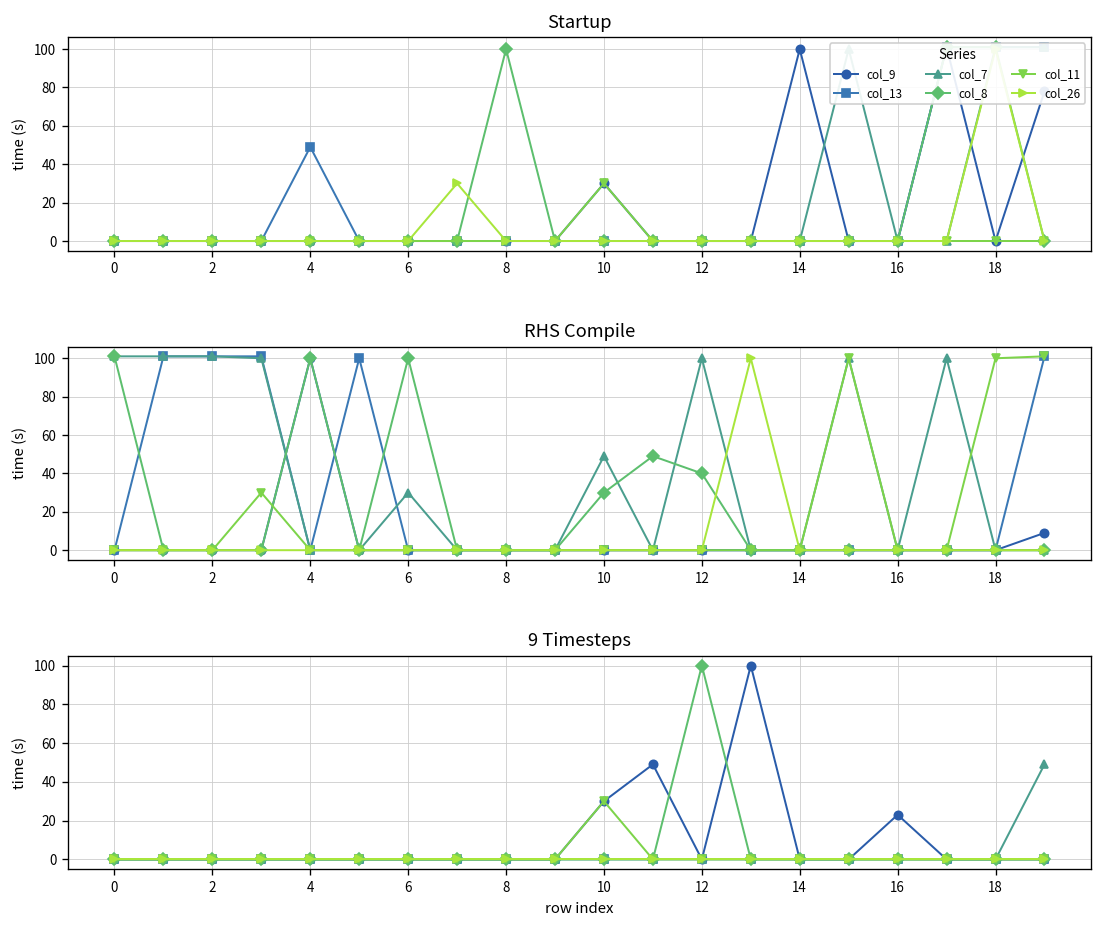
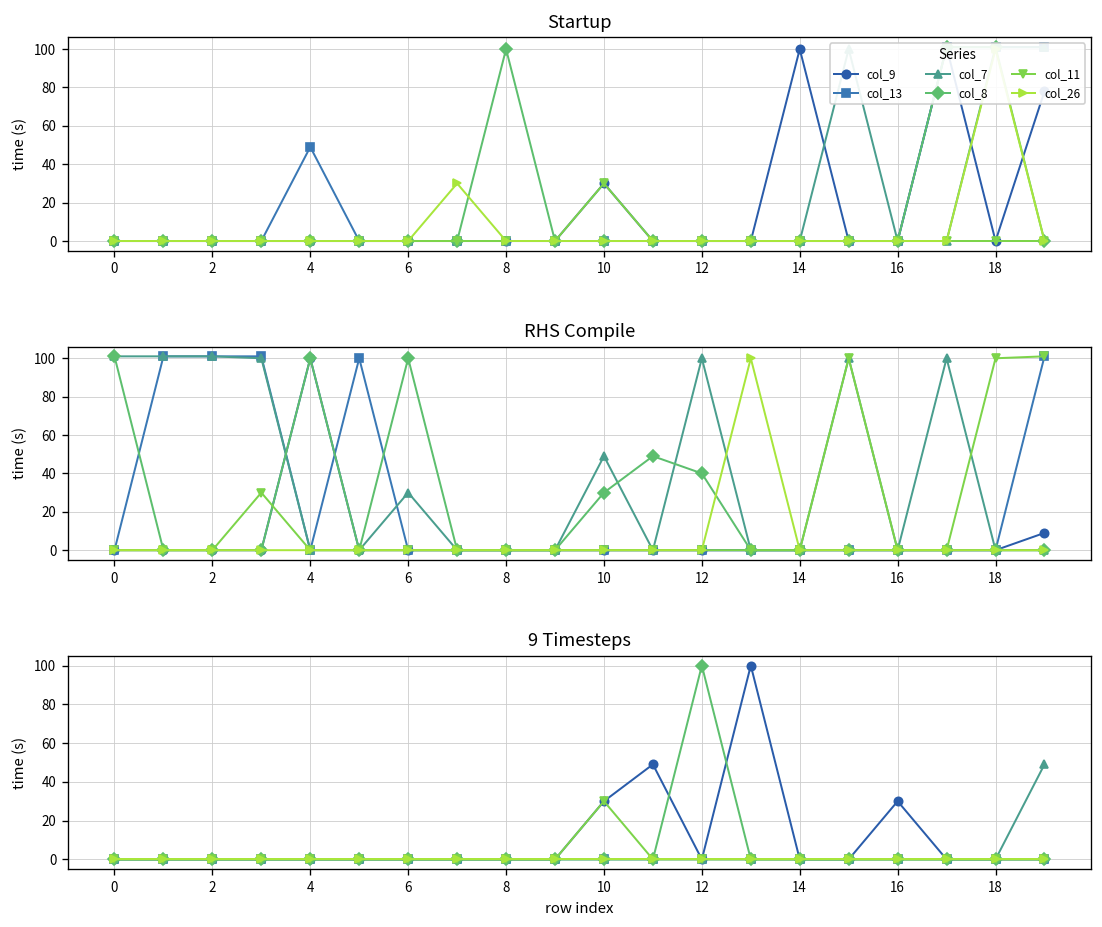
  {
    "9 Timesteps": {
      "col_9": {
-       "16": 23
+       "16": 30
      }
    }
  }
